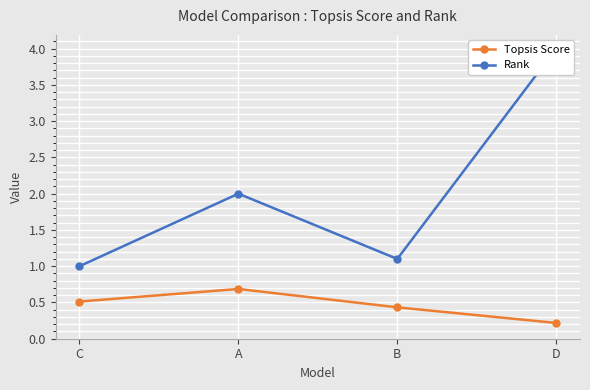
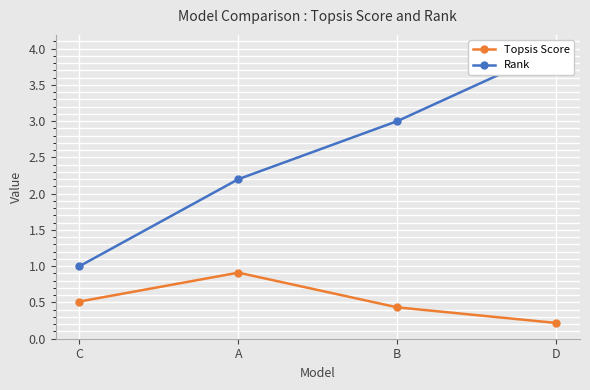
  {
    "Topsis Score": {
      "C": 0.5,
-     "A": 0.7,
+     "A": 0.9,
      "B": 0.4,
      "D": 0.2
    },
    "Rank": {
      "C": 1.0,
-     "A": 2.0,
-     "B": 1.1
+     "A": 2.2,
+     "B": 3.0
    }
  }
